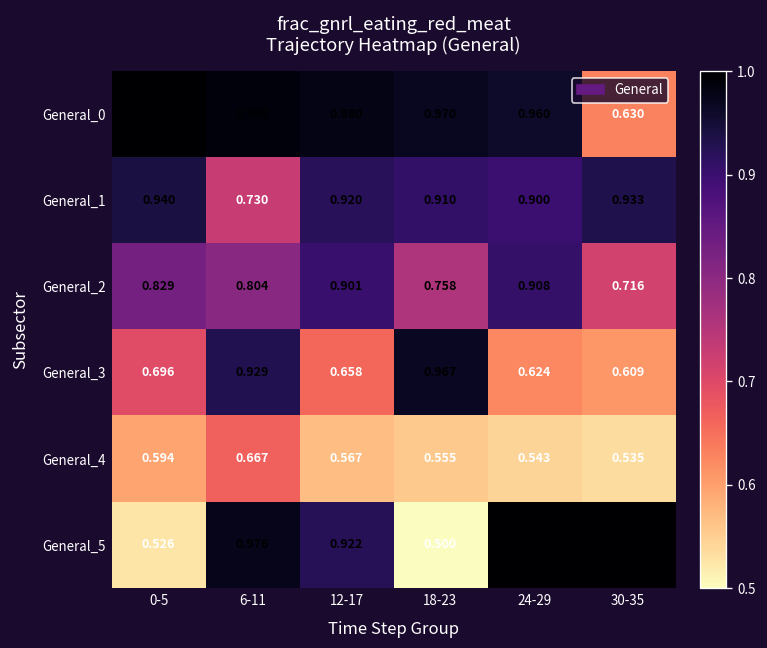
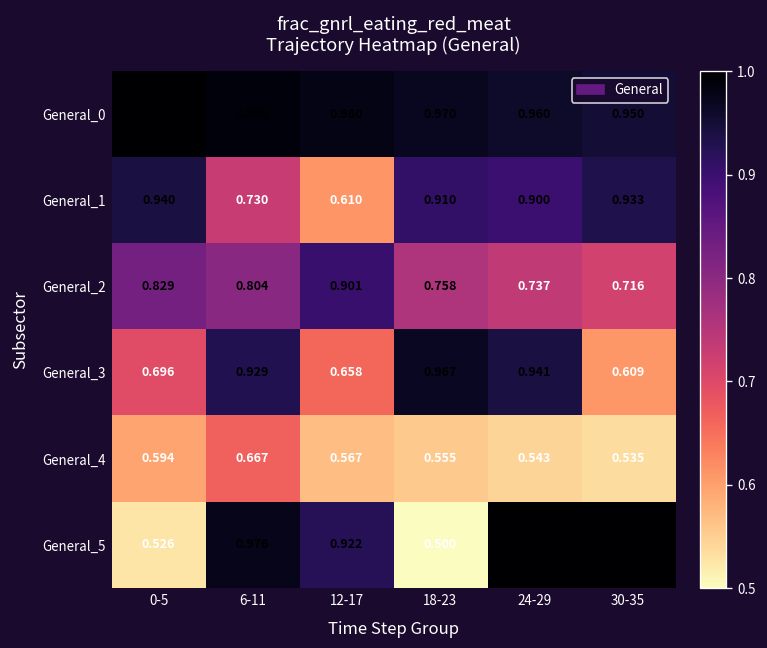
  {
    "General_0": {
-     "30-35": 0.630
+     "30-35": 0.950
    },
    "General_1": {
      "0-5": 0.940,
      "6-11": 0.730,
-     "12-17": 0.920,
+     "12-17": 0.610,
      "18-23": 0.910,
      "24-29": 0.900,
      "30-35": 0.933
    },
    "General_2": {
      "0-5": 0.829,
      "6-11": 0.804,
      "12-17": 0.901,
      "18-23": 0.758,
-     "24-29": 0.908,
+     "24-29": 0.737,
      "30-35": 0.716
    },
    "General_3": {
      "0-5": 0.696,
      "6-11": 0.929,
      "12-17": 0.658,
-     "24-29": 0.624,
+     "24-29": 0.941,
      "30-35": 0.609
    },
    "General_4": {
      "0-5": 0.594,
      "6-11": 0.667,
      "12-17": 0.567,
      "18-23": 0.555,
      "24-29": 0.543,
      "30-35": 0.535
    },
    "General_5": {
      "0-5": 0.526,
      "12-17": 0.922,
      "18-23": 0.500
    }
  }
